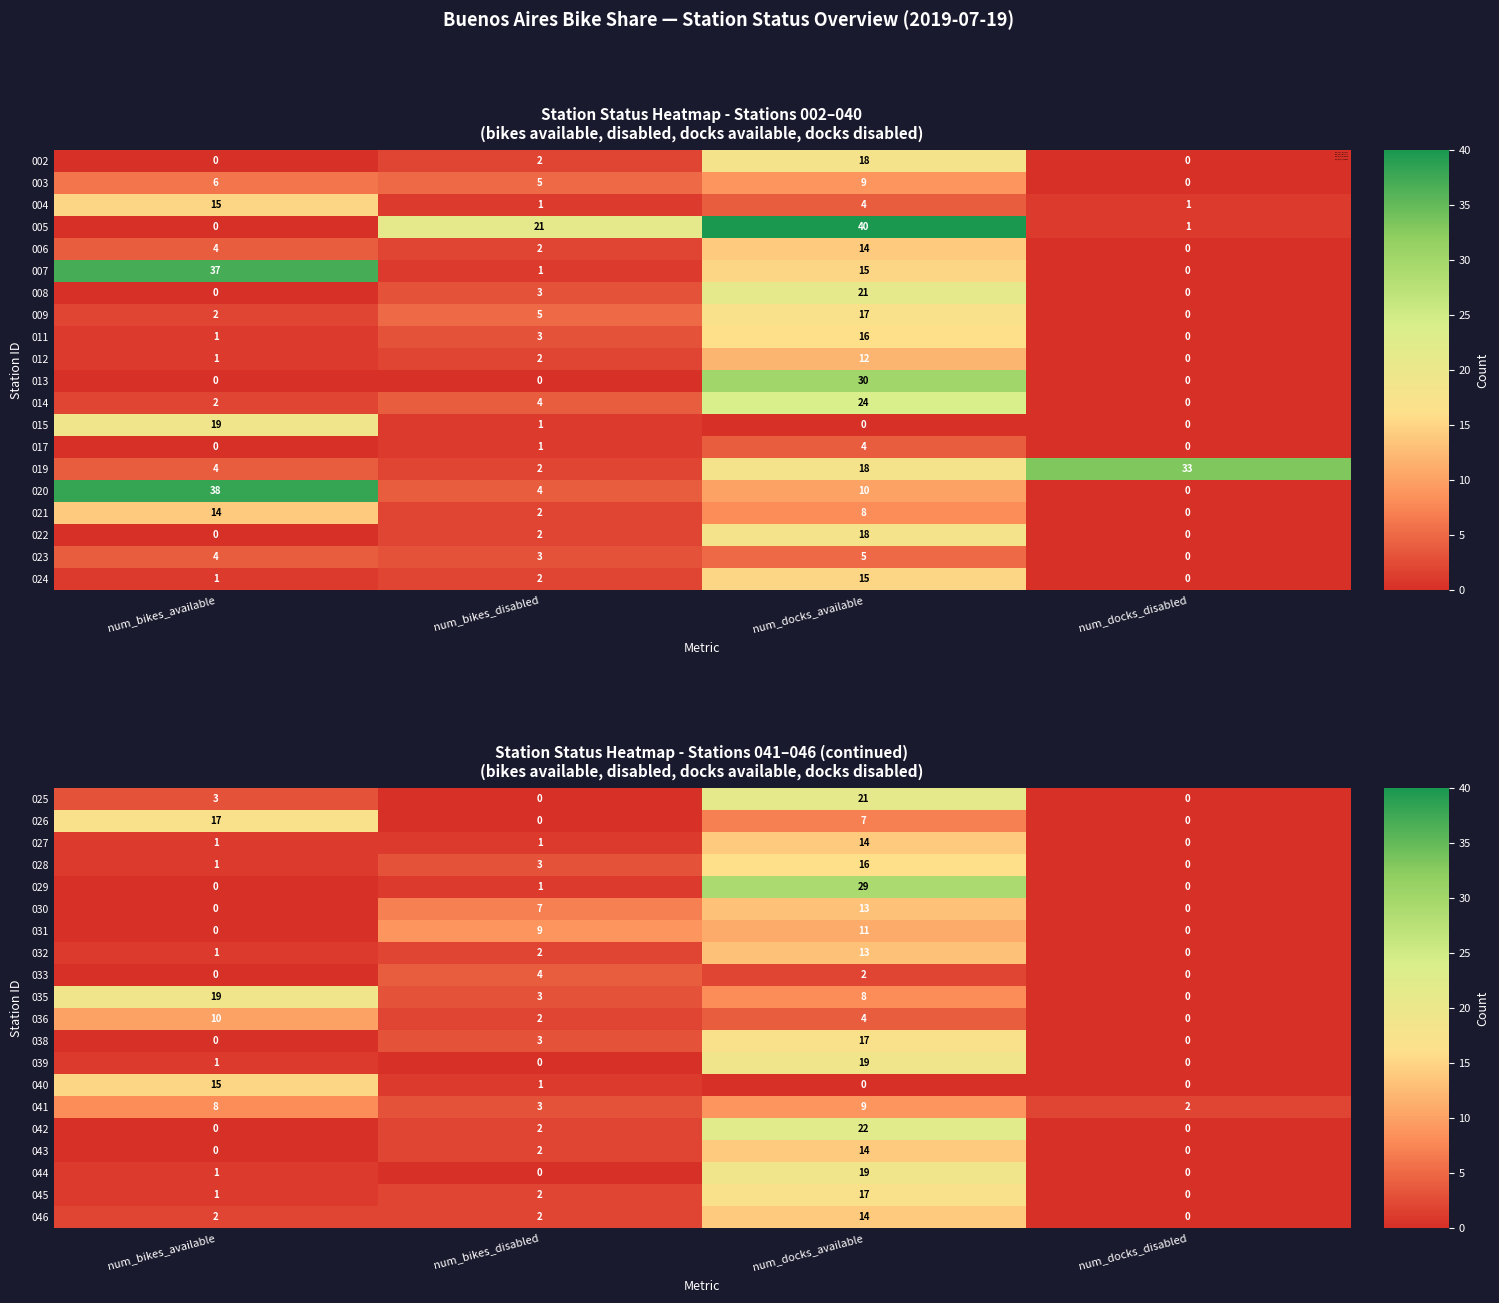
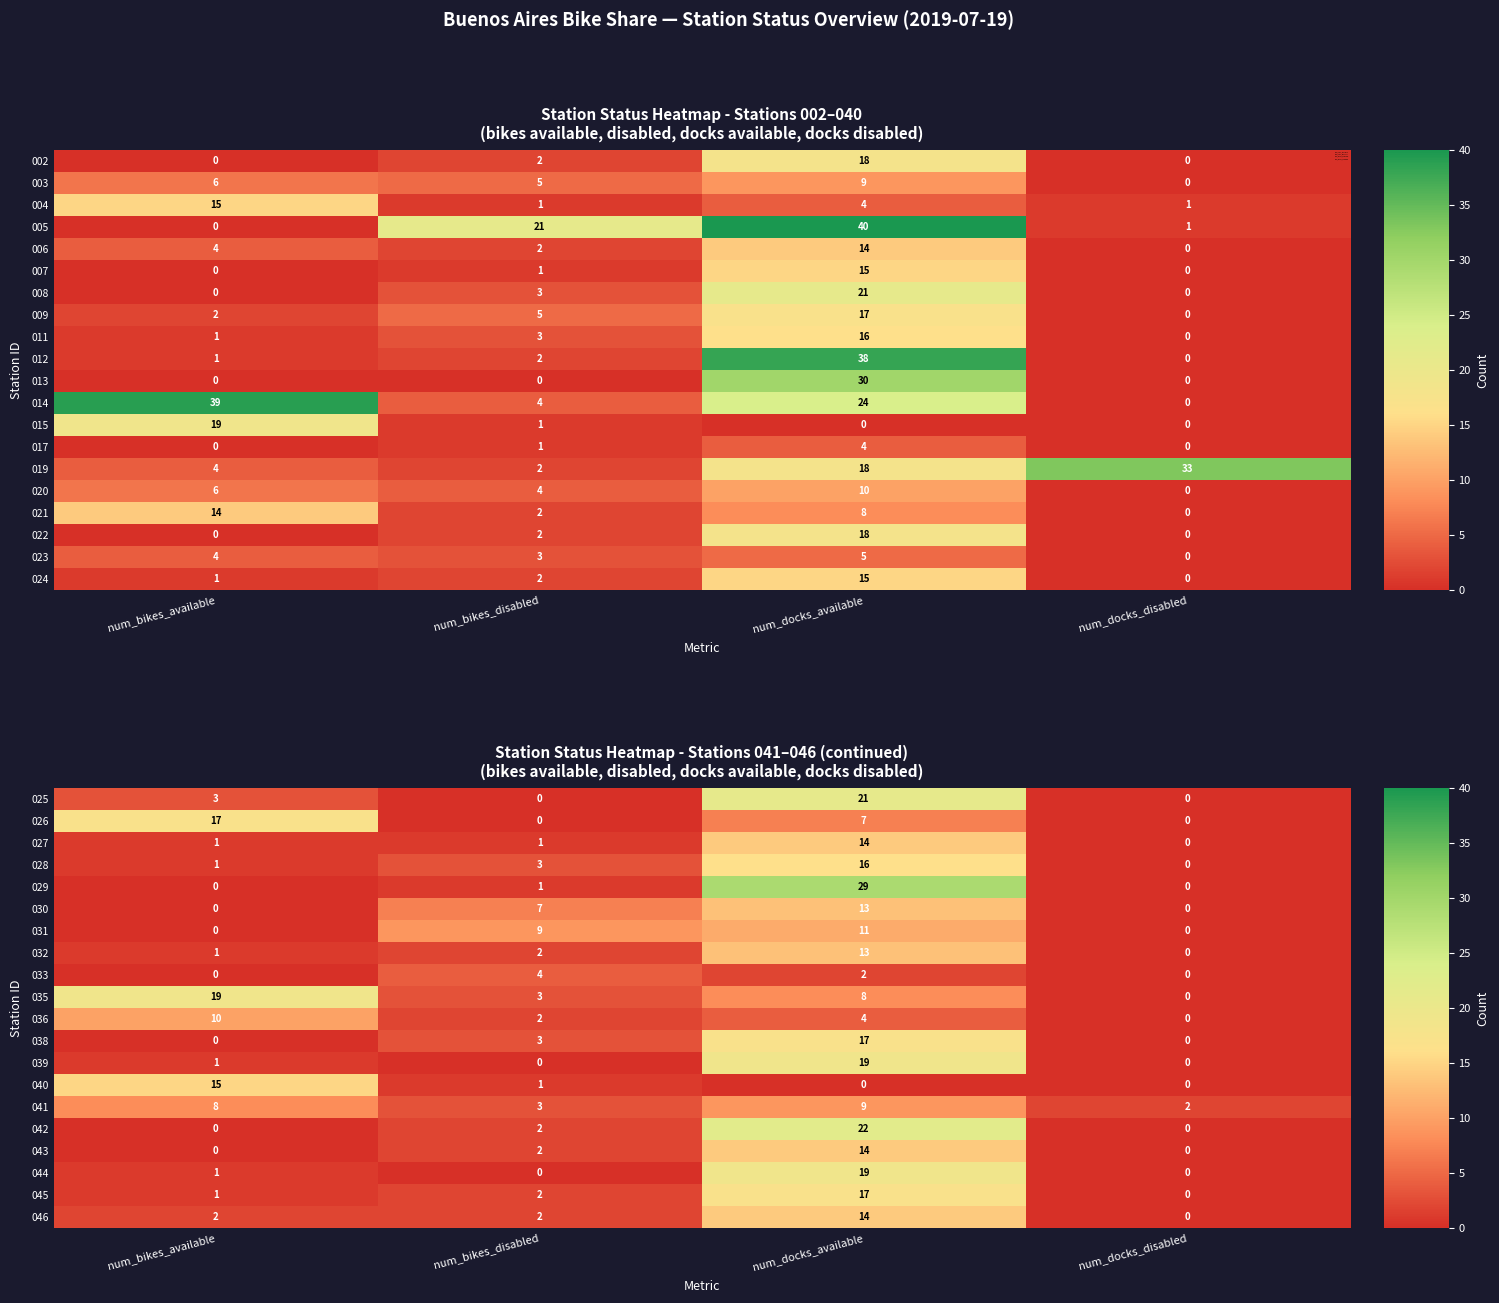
  {
    "Station Status Heatmap - Stations 002–040 (bikes available, disabled, docks available, docks disabled)": {
      "002": {
        "num_bikes_available": 0,
        "num_bikes_disabled": 2,
        "num_docks_available": 18,
        "num_docks_disabled": 0
      },
      "003": {
        "num_bikes_available": 6,
        "num_bikes_disabled": 5,
        "num_docks_available": 9,
        "num_docks_disabled": 0
      },
      "004": {
        "num_bikes_available": 15,
        "num_bikes_disabled": 1,
        "num_docks_available": 4,
        "num_docks_disabled": 1
      },
      "005": {
        "num_bikes_available": 0,
        "num_bikes_disabled": 21,
        "num_docks_available": 40,
        "num_docks_disabled": 1
      },
      "006": {
        "num_bikes_available": 4,
        "num_bikes_disabled": 2,
        "num_docks_available": 14,
        "num_docks_disabled": 0
      },
      "007": {
-       "num_bikes_available": 37,
+       "num_bikes_available": 0,
        "num_bikes_disabled": 1,
        "num_docks_available": 15,
        "num_docks_disabled": 0
      },
      "008": {
        "num_bikes_available": 0,
        "num_bikes_disabled": 3,
        "num_docks_available": 21,
        "num_docks_disabled": 0
      },
      "009": {
        "num_bikes_available": 2,
        "num_bikes_disabled": 5,
        "num_docks_available": 17,
        "num_docks_disabled": 0
      },
      "011": {
        "num_bikes_available": 1,
        "num_bikes_disabled": 3,
        "num_docks_available": 16,
        "num_docks_disabled": 0
      },
      "012": {
        "num_bikes_available": 1,
        "num_bikes_disabled": 2,
-       "num_docks_available": 12,
+       "num_docks_available": 38,
        "num_docks_disabled": 0
      },
      "013": {
        "num_bikes_available": 0,
        "num_bikes_disabled": 0,
        "num_docks_available": 30,
        "num_docks_disabled": 0
      },
      "014": {
-       "num_bikes_available": 2,
+       "num_bikes_available": 39,
        "num_bikes_disabled": 4,
        "num_docks_available": 24,
        "num_docks_disabled": 0
      },
      "015": {
        "num_bikes_available": 19,
        "num_bikes_disabled": 1,
        "num_docks_available": 0,
        "num_docks_disabled": 0
      },
      "017": {
        "num_bikes_available": 0,
        "num_bikes_disabled": 1,
        "num_docks_available": 4,
        "num_docks_disabled": 0
      },
      "019": {
        "num_bikes_available": 4,
        "num_bikes_disabled": 2,
        "num_docks_available": 18,
        "num_docks_disabled": 33
      },
      "020": {
-       "num_bikes_available": 38,
+       "num_bikes_available": 6,
        "num_bikes_disabled": 4,
        "num_docks_available": 10,
        "num_docks_disabled": 0
      },
      "021": {
        "num_bikes_available": 14,
        "num_bikes_disabled": 2,
        "num_docks_available": 8,
        "num_docks_disabled": 0
      },
      "022": {
        "num_bikes_available": 0,
        "num_bikes_disabled": 2,
        "num_docks_available": 18,
        "num_docks_disabled": 0
      },
      "023": {
        "num_bikes_available": 4,
        "num_bikes_disabled": 3,
        "num_docks_available": 5,
        "num_docks_disabled": 0
      },
      "024": {
        "num_bikes_available": 1,
        "num_bikes_disabled": 2,
        "num_docks_available": 15,
        "num_docks_disabled": 0
      }
    },
    "Station Status Heatmap - Stations 041–046 (continued) (bikes available, disabled, docks available, docks disabled)": {
      "025": {
        "num_bikes_available": 3,
        "num_bikes_disabled": 0,
        "num_docks_available": 21,
        "num_docks_disabled": 0
      },
      "026": {
        "num_bikes_available": 17,
        "num_bikes_disabled": 0,
        "num_docks_available": 7,
        "num_docks_disabled": 0
      },
      "027": {
        "num_bikes_available": 1,
        "num_bikes_disabled": 1,
        "num_docks_available": 14,
        "num_docks_disabled": 0
      },
      "028": {
        "num_bikes_available": 1,
        "num_bikes_disabled": 3,
        "num_docks_available": 16,
        "num_docks_disabled": 0
      },
      "029": {
        "num_bikes_available": 0,
        "num_bikes_disabled": 1,
        "num_docks_available": 29,
        "num_docks_disabled": 0
      },
      "030": {
        "num_bikes_available": 0,
        "num_bikes_disabled": 7,
        "num_docks_available": 13,
        "num_docks_disabled": 0
      },
      "031": {
        "num_bikes_available": 0,
        "num_bikes_disabled": 9,
        "num_docks_available": 11,
        "num_docks_disabled": 0
      },
      "032": {
        "num_bikes_available": 1,
        "num_bikes_disabled": 2,
        "num_docks_available": 13,
        "num_docks_disabled": 0
      },
      "033": {
        "num_bikes_available": 0,
        "num_bikes_disabled": 4,
        "num_docks_available": 2,
        "num_docks_disabled": 0
      },
      "035": {
        "num_bikes_available": 19,
        "num_bikes_disabled": 3,
        "num_docks_available": 8,
        "num_docks_disabled": 0
      },
      "036": {
        "num_bikes_available": 10,
        "num_bikes_disabled": 2,
        "num_docks_available": 4,
        "num_docks_disabled": 0
      },
      "038": {
        "num_bikes_available": 0,
        "num_bikes_disabled": 3,
        "num_docks_available": 17,
        "num_docks_disabled": 0
      },
      "039": {
        "num_bikes_available": 1,
        "num_bikes_disabled": 0,
        "num_docks_available": 19,
        "num_docks_disabled": 0
      },
      "040": {
        "num_bikes_available": 15,
        "num_bikes_disabled": 1,
        "num_docks_available": 0,
        "num_docks_disabled": 0
      },
      "041": {
        "num_bikes_available": 8,
        "num_bikes_disabled": 3,
        "num_docks_available": 9,
        "num_docks_disabled": 2
      },
      "042": {
        "num_bikes_available": 0,
        "num_bikes_disabled": 2,
        "num_docks_available": 22,
        "num_docks_disabled": 0
      },
      "043": {
        "num_bikes_available": 0,
        "num_bikes_disabled": 2,
        "num_docks_available": 14,
        "num_docks_disabled": 0
      },
      "044": {
        "num_bikes_available": 1,
        "num_bikes_disabled": 0,
        "num_docks_available": 19,
        "num_docks_disabled": 0
      },
      "045": {
        "num_bikes_available": 1,
        "num_bikes_disabled": 2,
        "num_docks_available": 17,
        "num_docks_disabled": 0
      },
      "046": {
        "num_bikes_available": 2,
        "num_bikes_disabled": 2,
        "num_docks_available": 14,
        "num_docks_disabled": 0
      }
    }
  }
